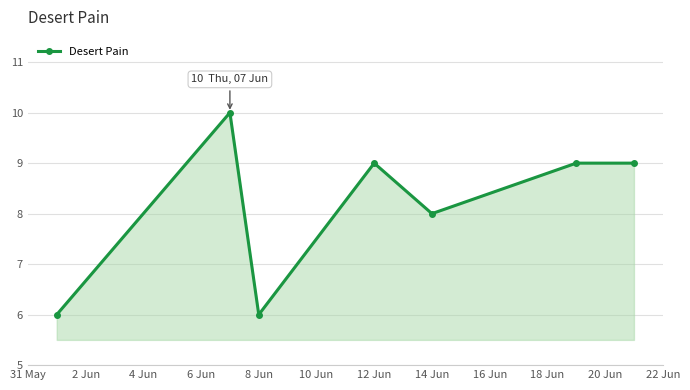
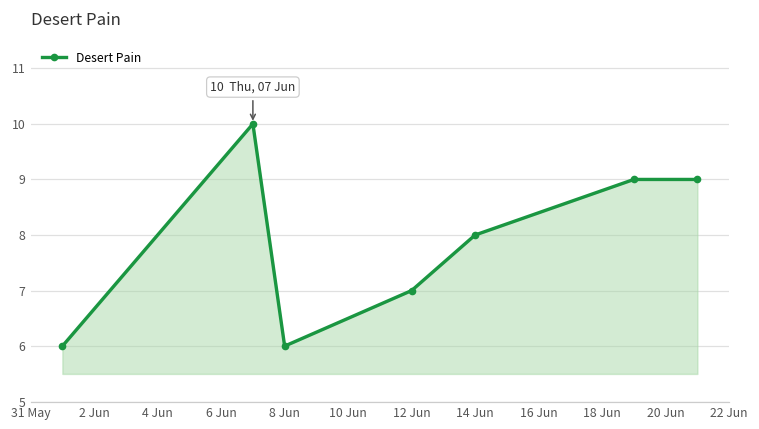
  {
    "8 Jun": 6,
-   "12 Jun": 9,
+   "12 Jun": 7,
    "14 Jun": 8
  }
